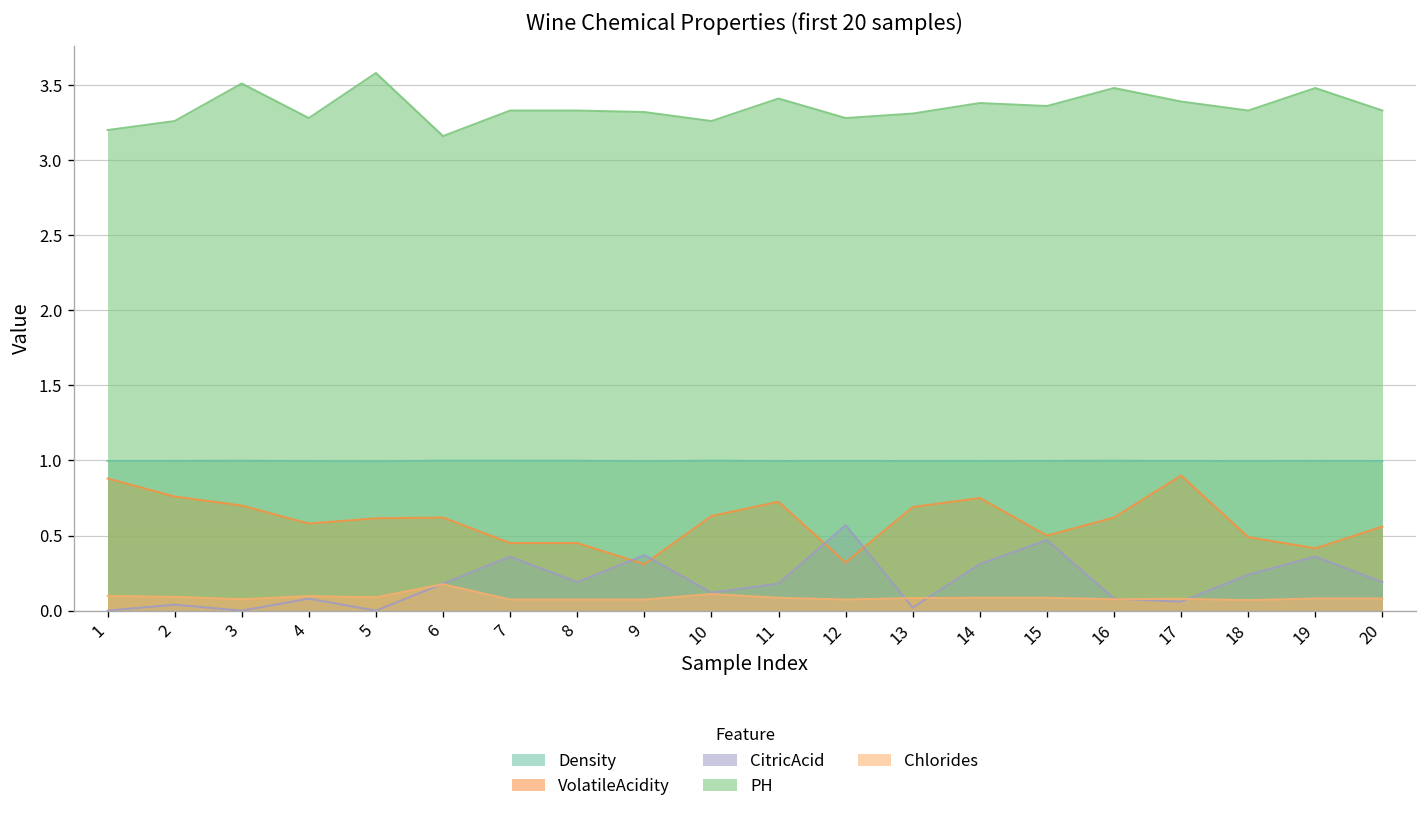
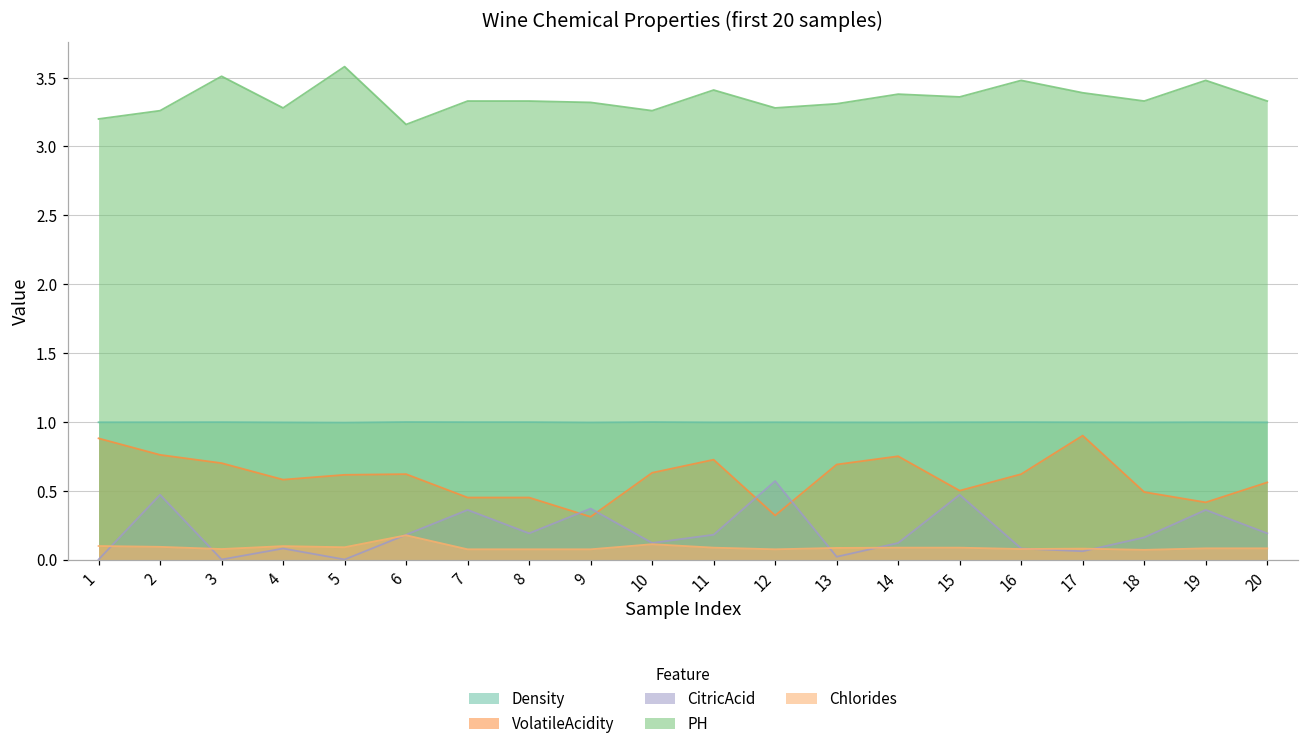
  {
    "CitricAcid": {
      "1": 0.00,
-     "2": 0.04,
+     "2": 0.47,
      "3": 0.00,
      "5": 0.00,
      "7": 0.36,
      "8": 0.19,
      "9": 0.37,
      "11": 0.18,
      "12": 0.57,
      "13": 0.02,
-     "14": 0.31,
+     "14": 0.12,
      "15": 0.47,
-     "18": 0.24,
+     "18": 0.16,
      "19": 0.36,
      "20": 0.19
    }
  }
